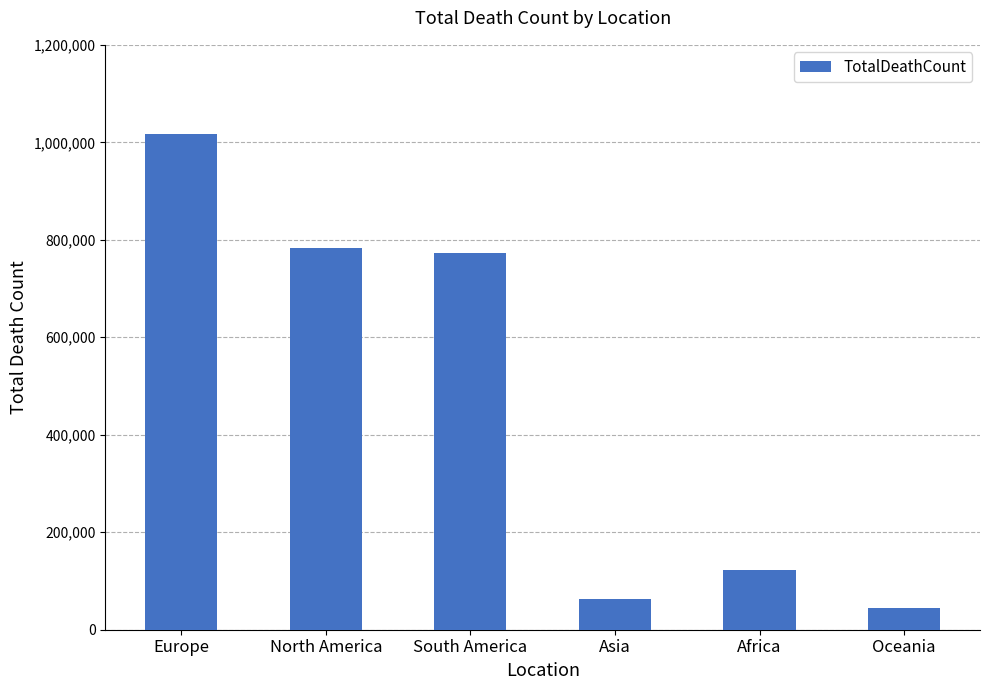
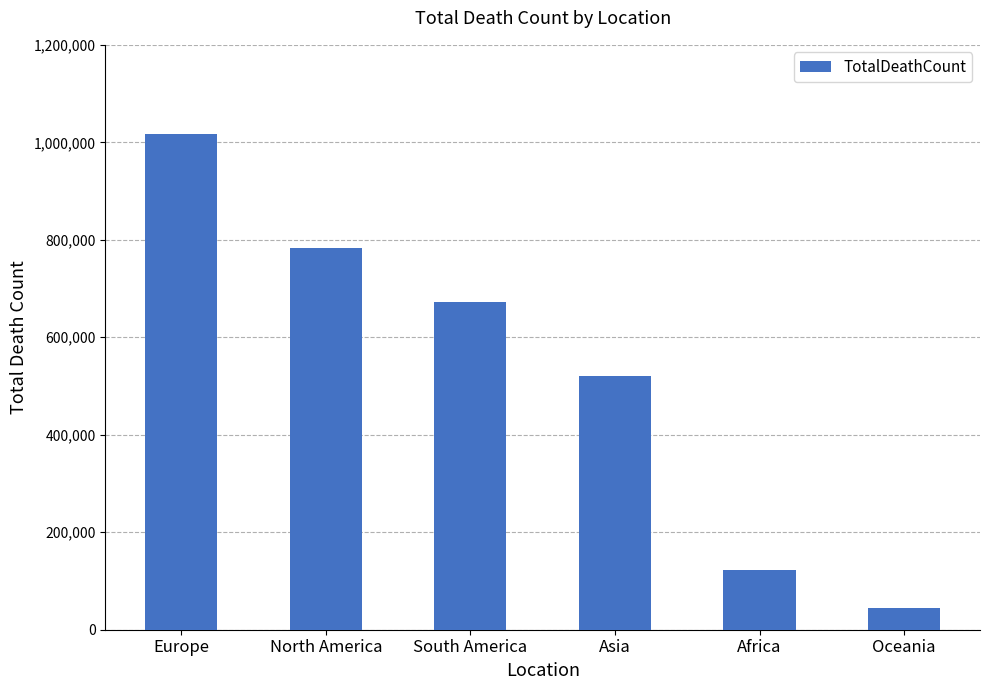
  {
    "Europe": "1,020,000",
    "North America": "780,000",
-   "South America": "770,000",
-   "Asia": "60,000",
+   "South America": "670,000",
+   "Asia": "520,000",
    "Africa": "120,000",
    "Oceania": "40,000"
  }
